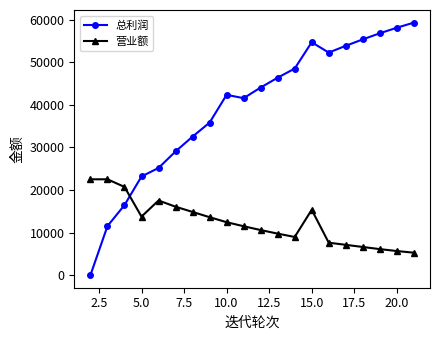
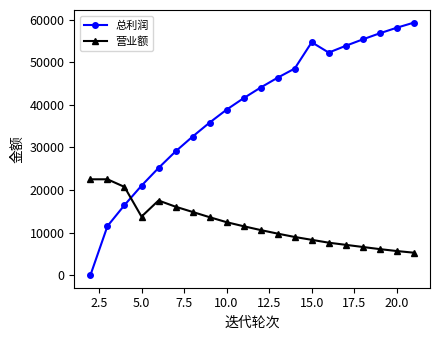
  {
    "总利润": {
-     "5.0": 23000,
-     "10.0": 42000,
+     "5.0": 21000,
+     "10.0": 39000,
      "15.0": 55000,
      "20.0": 58000
    },
    "营业额": {
      "5.0": 14000,
      "10.0": 12000,
-     "15.0": 15000,
+     "15.0": 8000,
      "20.0": 6000
    }
  }
